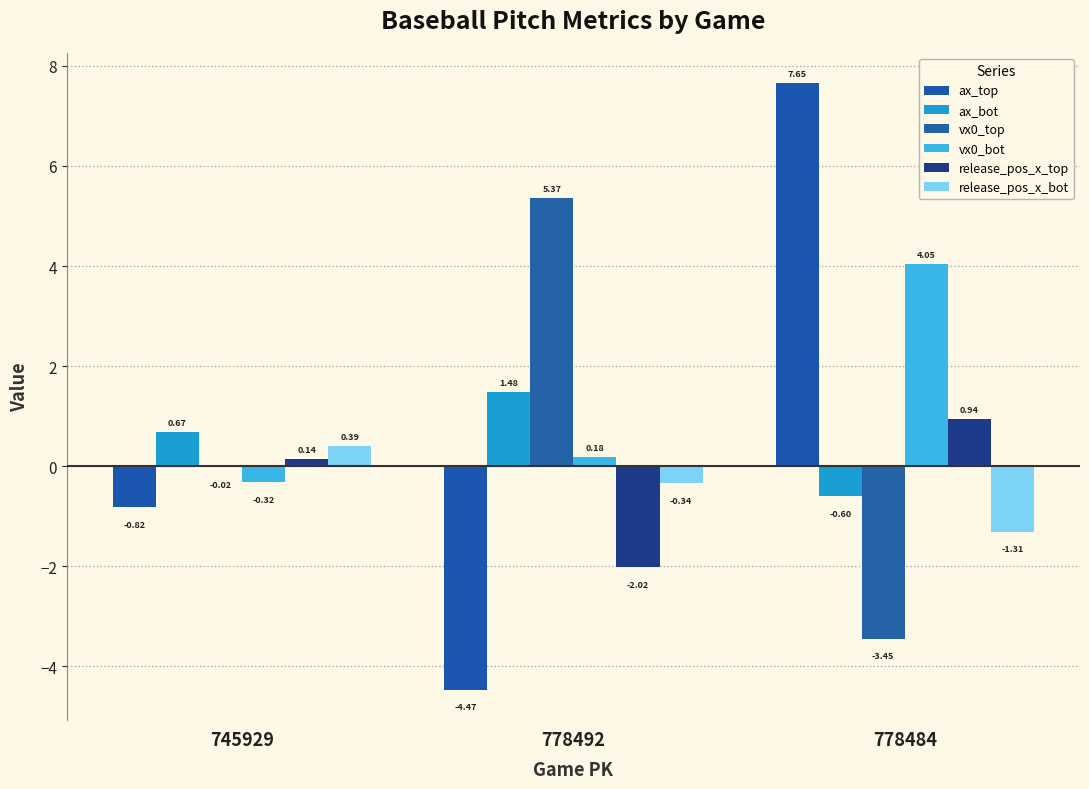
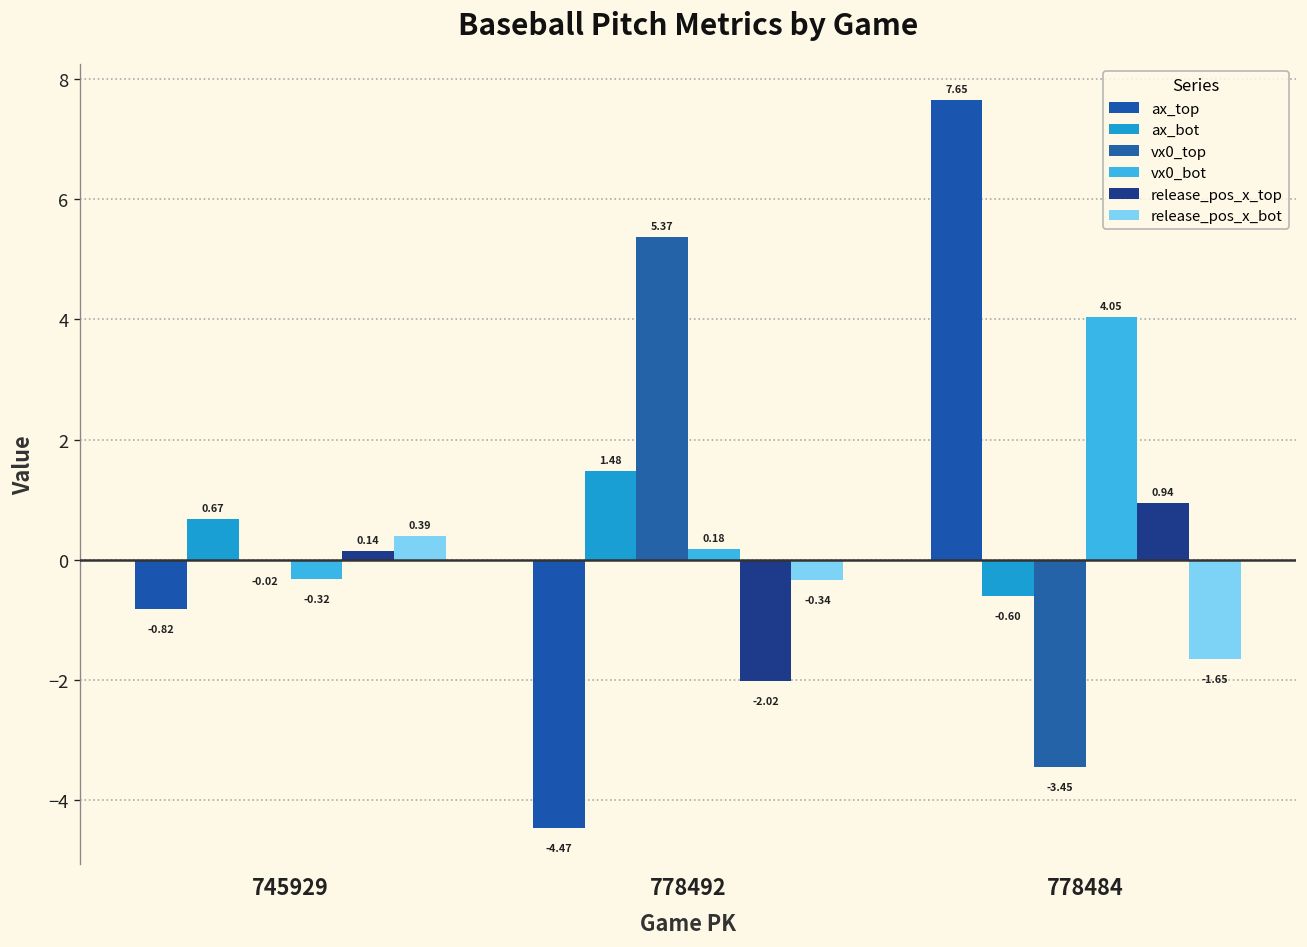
  {
    "release_pos_x_bot": {
      "745929": 0.39,
      "778492": -0.34,
-     "778484": -1.31
+     "778484": -1.65
    }
  }
